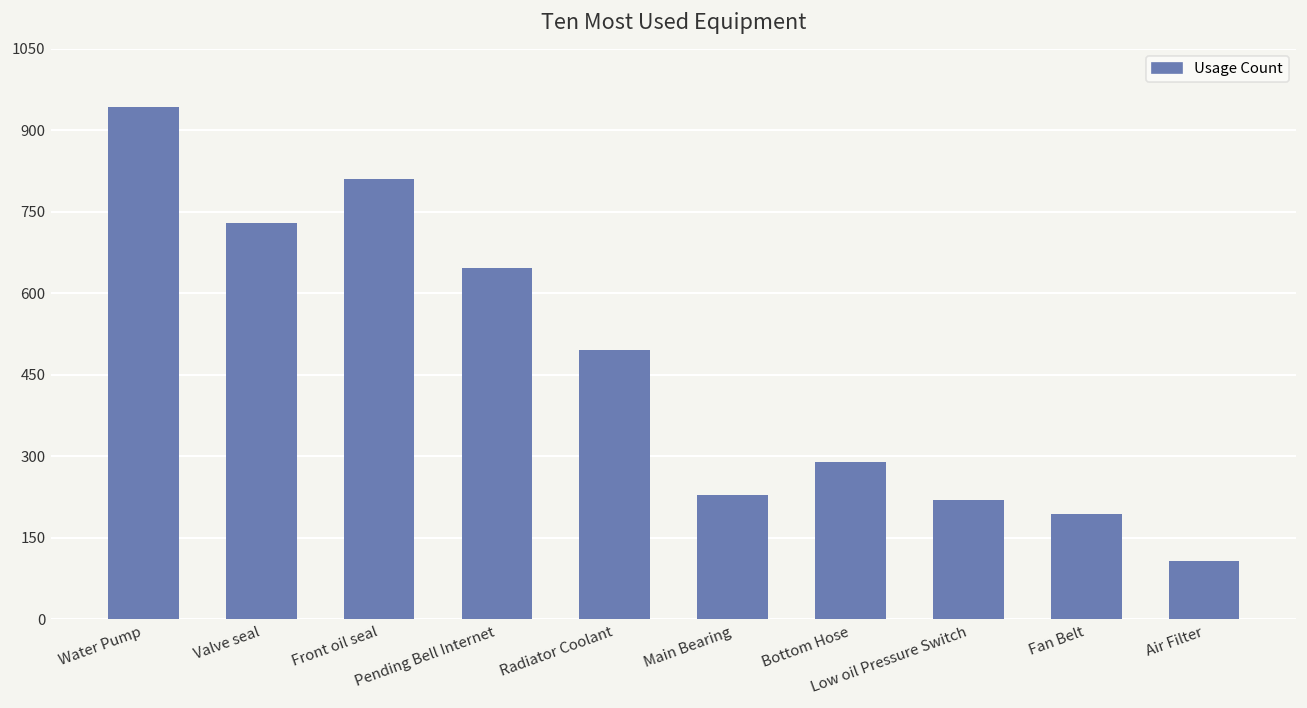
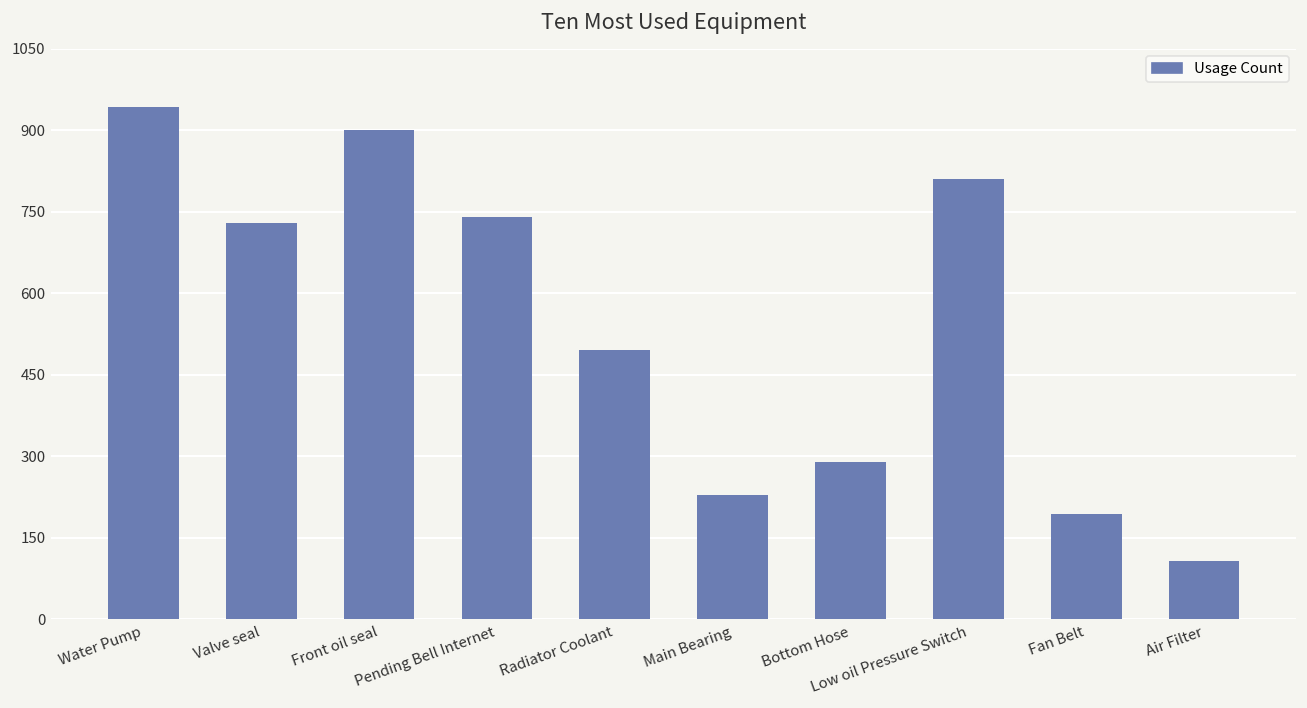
  {
    "Water Pump": 940,
    "Valve seal": 730,
-   "Front oil seal": 810,
-   "Pending Bell Internet": 650,
+   "Front oil seal": 900,
+   "Pending Bell Internet": 740,
    "Radiator Coolant": 500,
    "Main Bearing": 230,
    "Bottom Hose": 290,
-   "Low oil Pressure Switch": 220,
+   "Low oil Pressure Switch": 810,
    "Fan Belt": 190,
    "Air Filter": 110
  }
